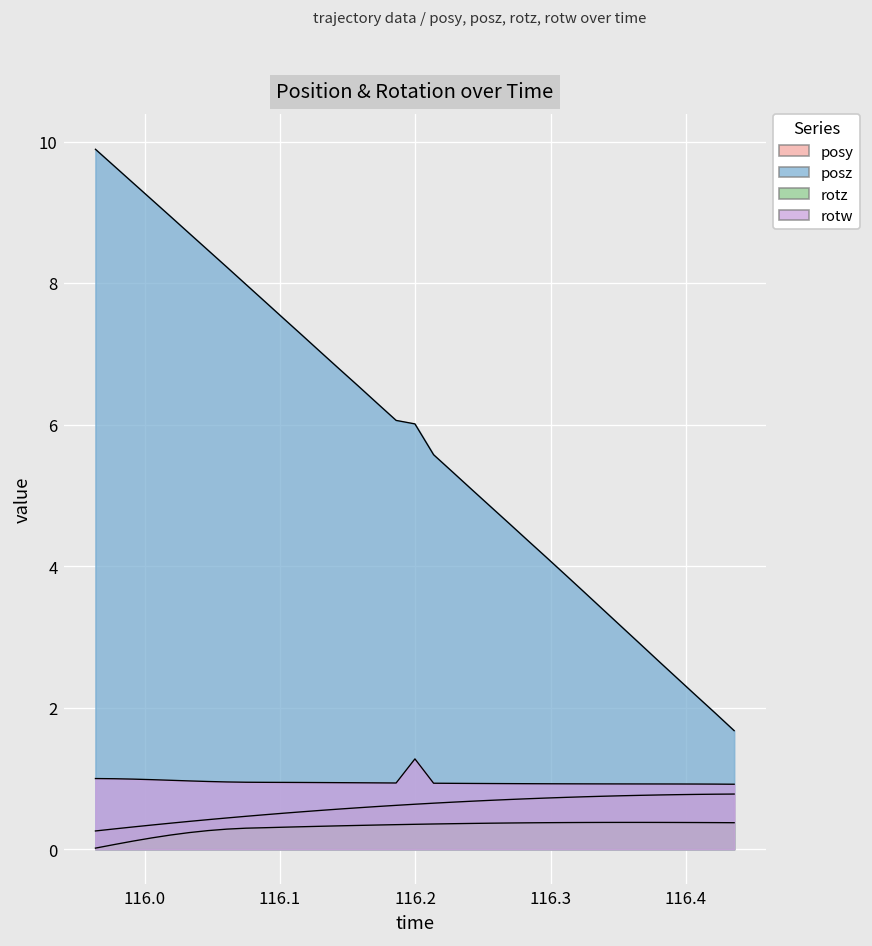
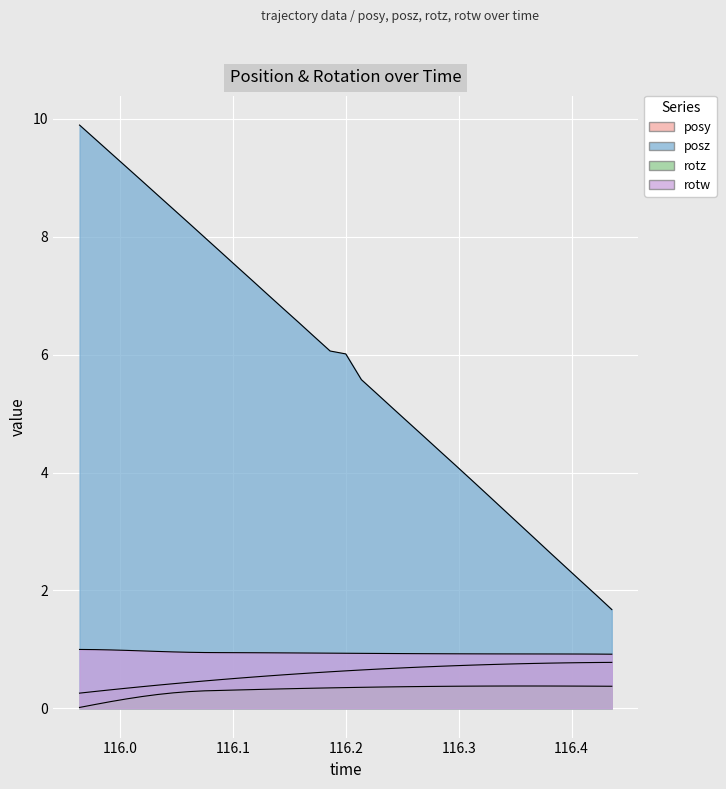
  {
    "posy": {
      "116.2": 0.6
    },
    "posz": {
      "116.2": 6.0
    },
    "rotz": {
      "116.2": 0.4
    },
    "rotw": {
-     "116.2": 1.3
+     "116.2": 0.9
    }
  }
